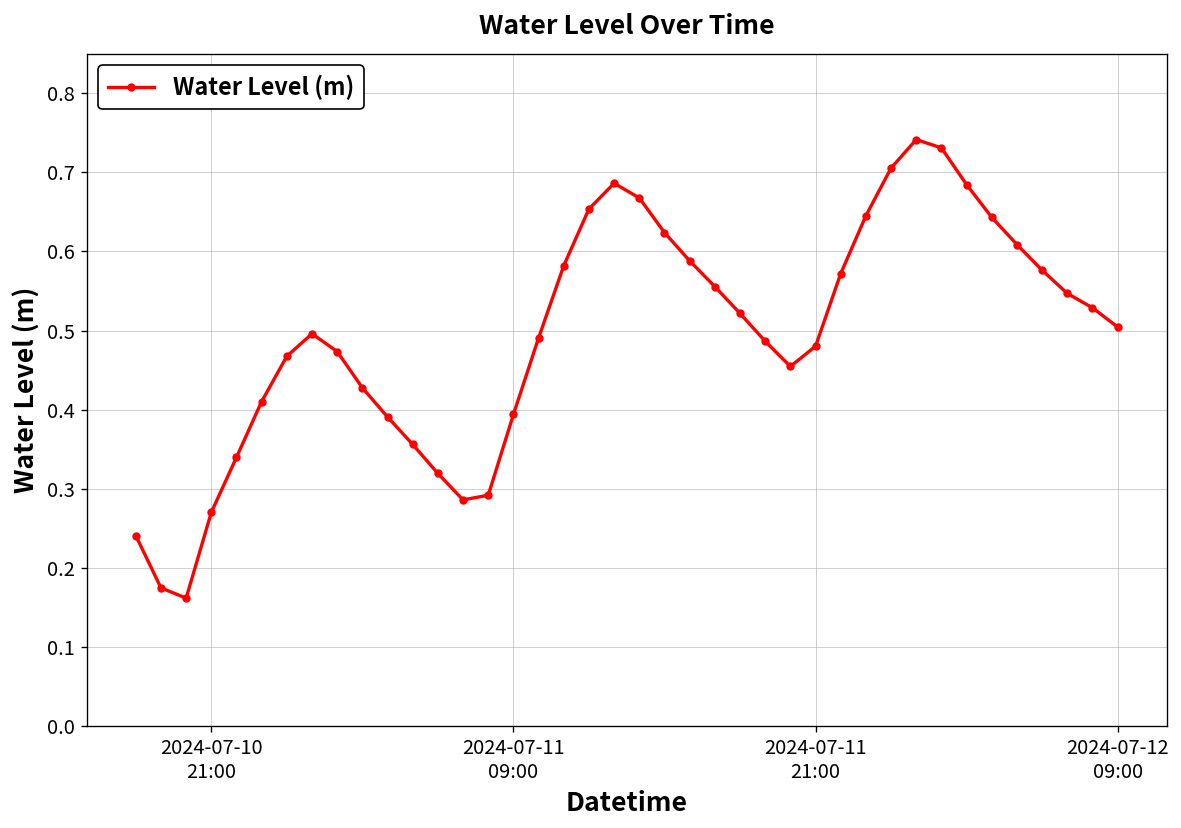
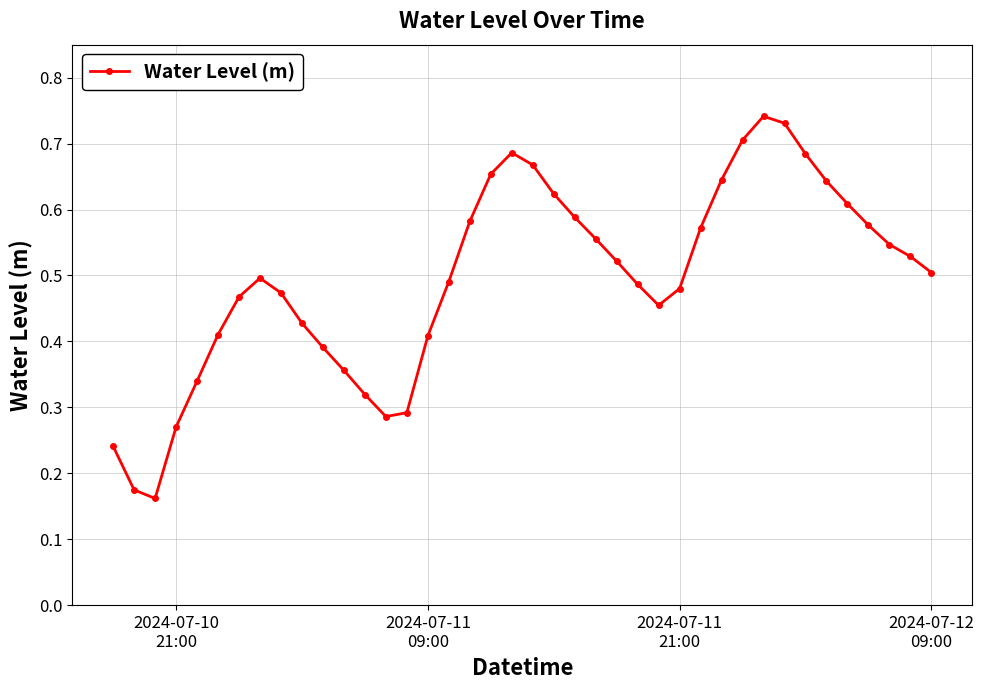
  {
    "2024-07-10 21:00": 0.27,
-   "2024-07-11 09:00": 0.39,
+   "2024-07-11 09:00": 0.41,
    "2024-07-11 21:00": 0.48,
    "2024-07-12 09:00": 0.50
  }
